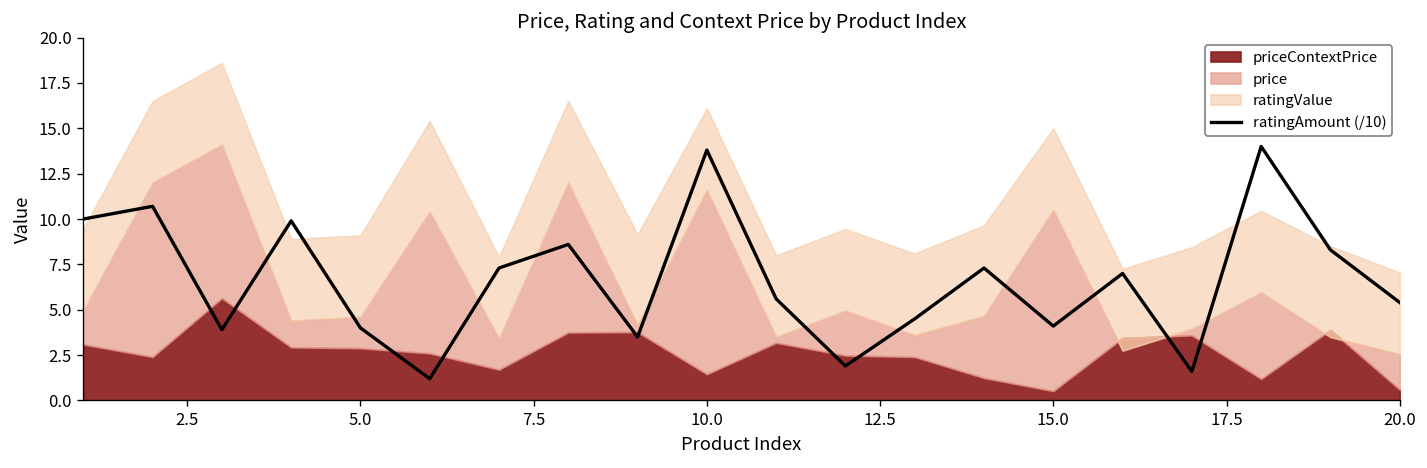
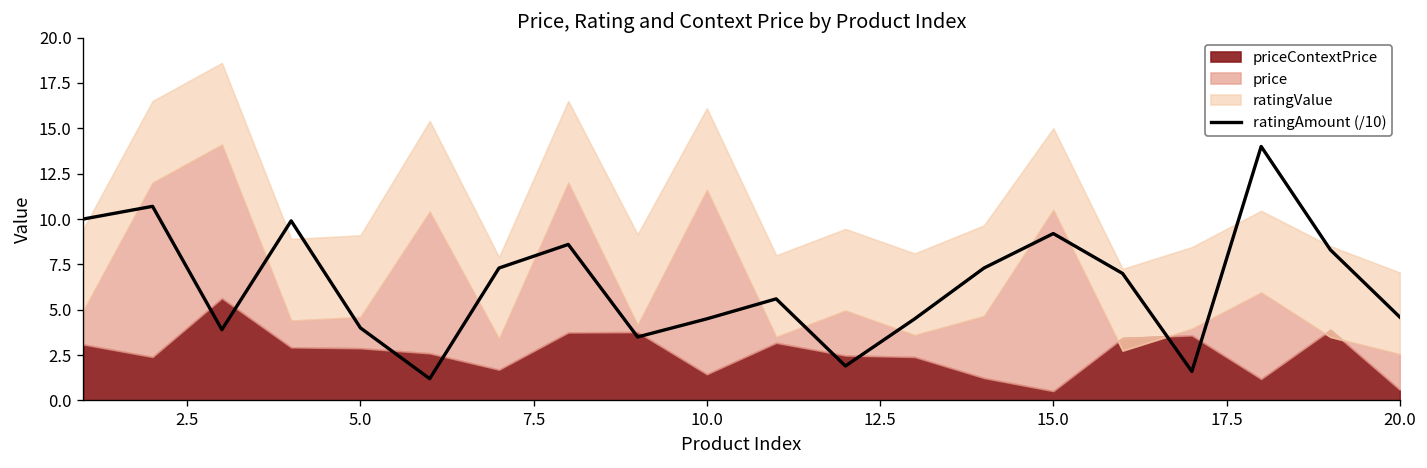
  {
    "ratingAmount (/10)": {
      "5.0": 4.0,
-     "10.0": 13.8,
-     "15.0": 4.1,
-     "20.0": 5.4
+     "10.0": 4.5,
+     "15.0": 9.2,
+     "20.0": 4.6
    },
    "priceContextPrice": {
      "5.0": 2.9,
      "10.0": 1.5,
      "15.0": 0.5,
      "20.0": 0.6
    }
  }
